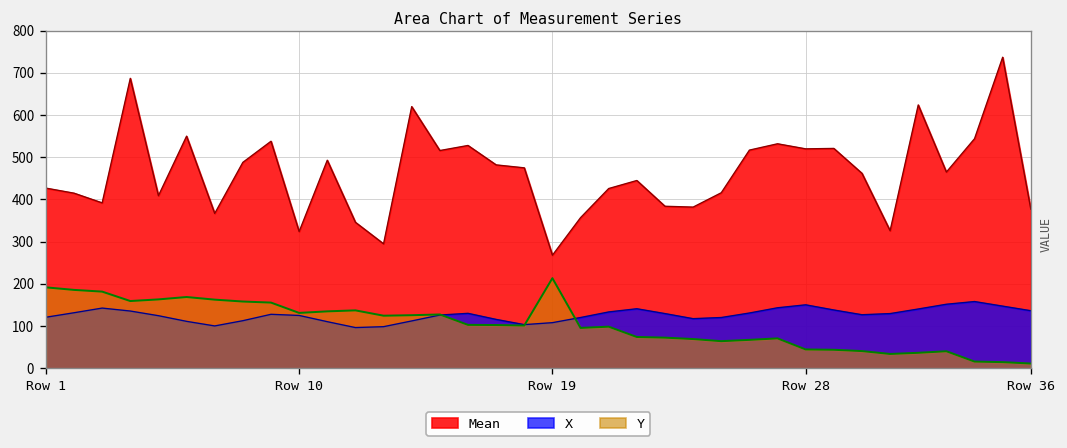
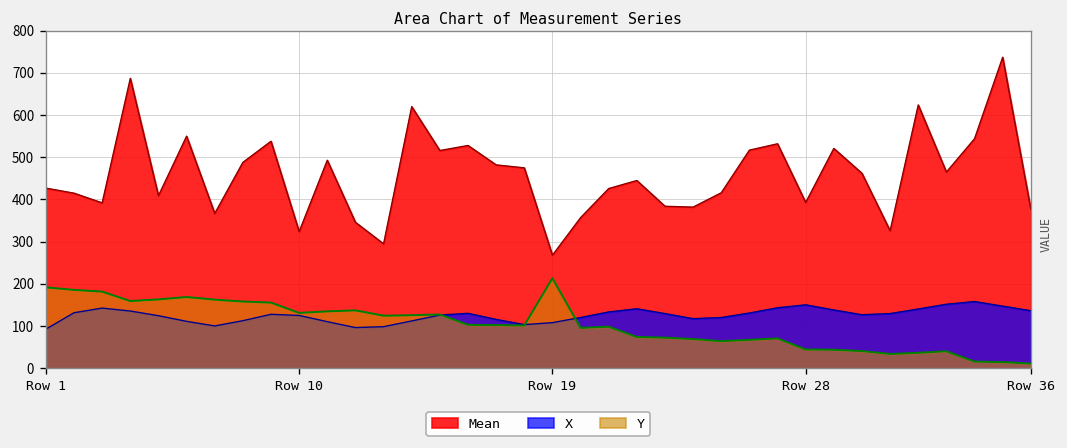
  {
    "Mean": {
      "Row 1": 430,
      "Row 10": 320,
      "Row 19": 270,
-     "Row 28": 520,
+     "Row 28": 390,
      "Row 36": 380
    },
    "X": {
-     "Row 1": 120,
+     "Row 1": 90,
      "Row 19": 110,
      "Row 28": 150,
      "Row 36": 140
    },
    "Y": {
      "Row 1": 190,
      "Row 19": 210,
      "Row 28": 40,
      "Row 36": 10
    }
  }
